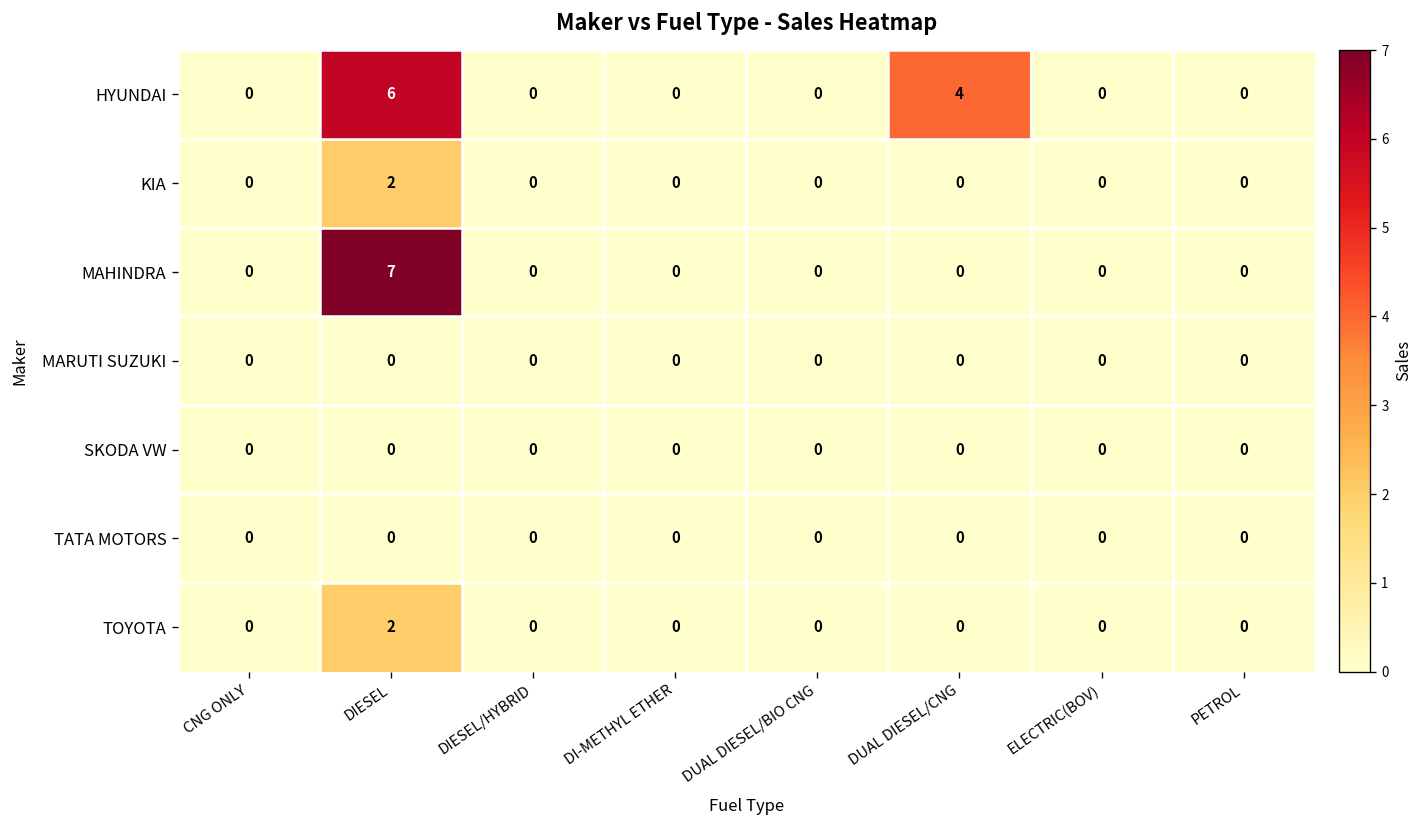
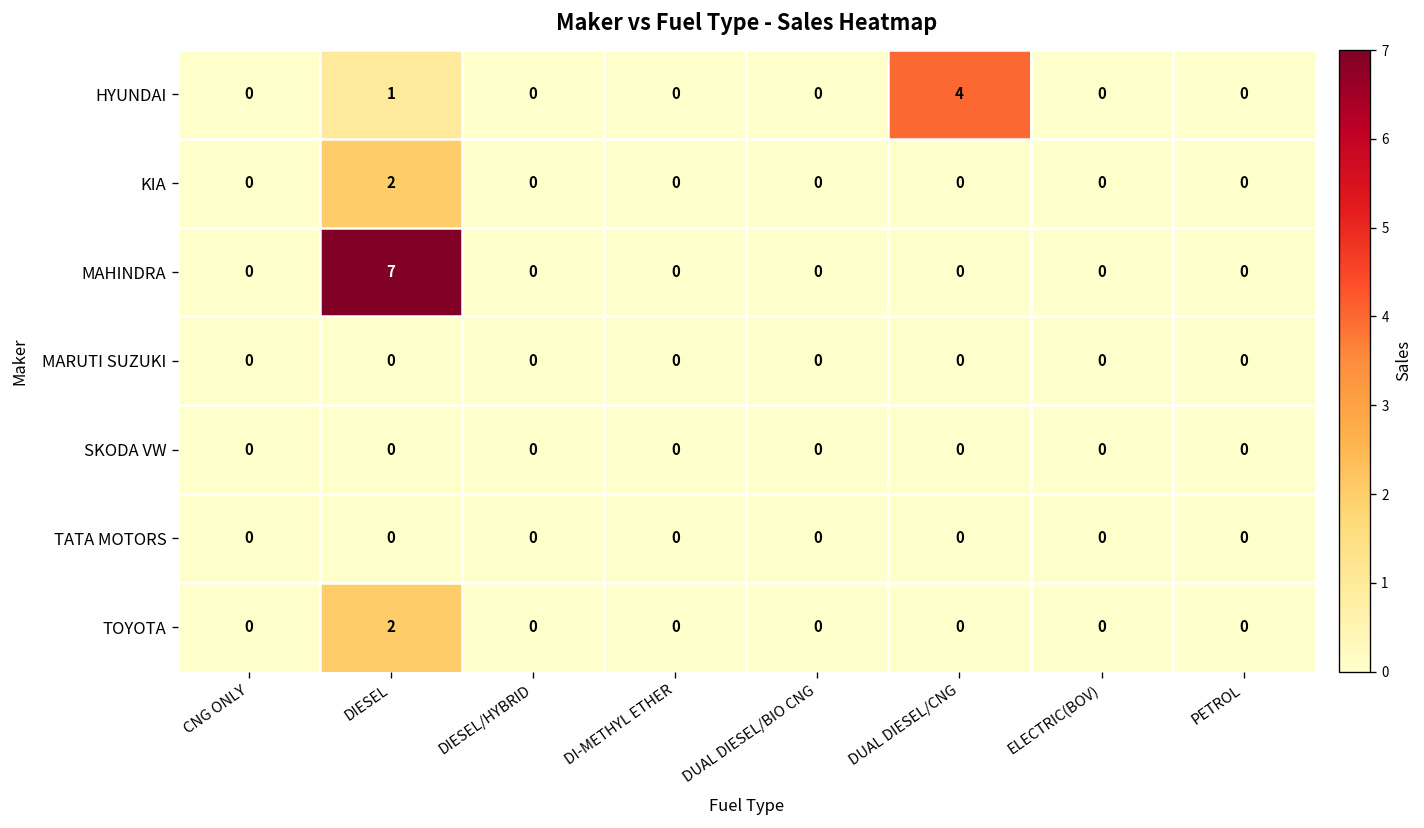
  {
    "HYUNDAI": {
      "CNG ONLY": 0,
-     "DIESEL": 6,
+     "DIESEL": 1,
      "DIESEL/HYBRID": 0,
      "DI-METHYL ETHER": 0,
      "DUAL DIESEL/BIO CNG": 0,
      "DUAL DIESEL/CNG": 4,
      "ELECTRIC(BOV)": 0,
      "PETROL": 0
    },
    "KIA": {
      "CNG ONLY": 0,
      "DIESEL": 2,
      "DIESEL/HYBRID": 0,
      "DI-METHYL ETHER": 0,
      "DUAL DIESEL/BIO CNG": 0,
      "DUAL DIESEL/CNG": 0,
      "ELECTRIC(BOV)": 0,
      "PETROL": 0
    },
    "MAHINDRA": {
      "CNG ONLY": 0,
      "DIESEL": 7,
      "DIESEL/HYBRID": 0,
      "DI-METHYL ETHER": 0,
      "DUAL DIESEL/BIO CNG": 0,
      "DUAL DIESEL/CNG": 0,
      "ELECTRIC(BOV)": 0,
      "PETROL": 0
    },
    "MARUTI SUZUKI": {
      "CNG ONLY": 0,
      "DIESEL": 0,
      "DIESEL/HYBRID": 0,
      "DI-METHYL ETHER": 0,
      "DUAL DIESEL/BIO CNG": 0,
      "DUAL DIESEL/CNG": 0,
      "ELECTRIC(BOV)": 0,
      "PETROL": 0
    },
    "SKODA VW": {
      "CNG ONLY": 0,
      "DIESEL": 0,
      "DIESEL/HYBRID": 0,
      "DI-METHYL ETHER": 0,
      "DUAL DIESEL/BIO CNG": 0,
      "DUAL DIESEL/CNG": 0,
      "ELECTRIC(BOV)": 0,
      "PETROL": 0
    },
    "TATA MOTORS": {
      "CNG ONLY": 0,
      "DIESEL": 0,
      "DIESEL/HYBRID": 0,
      "DI-METHYL ETHER": 0,
      "DUAL DIESEL/BIO CNG": 0,
      "DUAL DIESEL/CNG": 0,
      "ELECTRIC(BOV)": 0,
      "PETROL": 0
    },
    "TOYOTA": {
      "CNG ONLY": 0,
      "DIESEL": 2,
      "DIESEL/HYBRID": 0,
      "DI-METHYL ETHER": 0,
      "DUAL DIESEL/BIO CNG": 0,
      "DUAL DIESEL/CNG": 0,
      "ELECTRIC(BOV)": 0,
      "PETROL": 0
    }
  }
